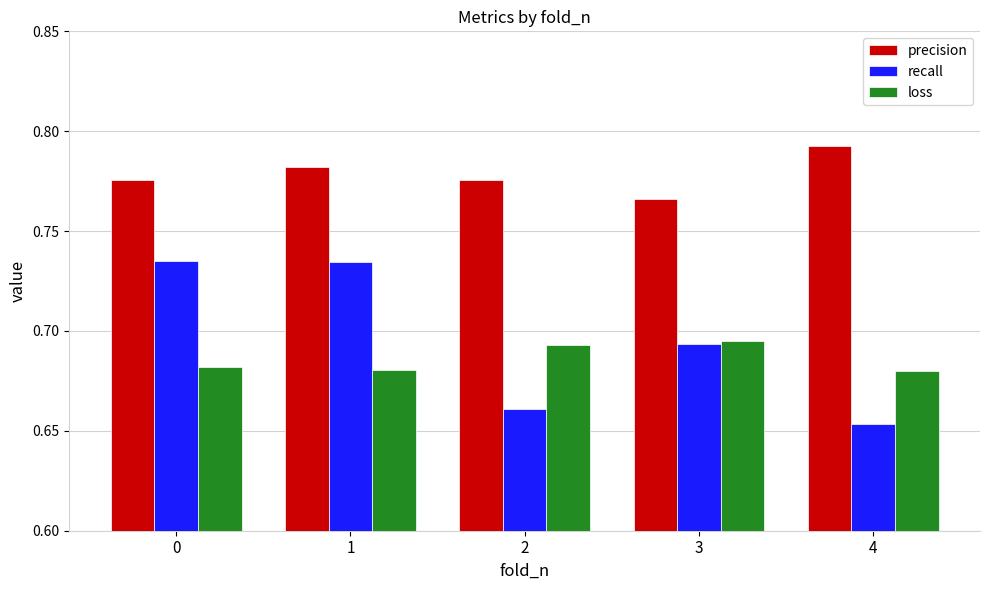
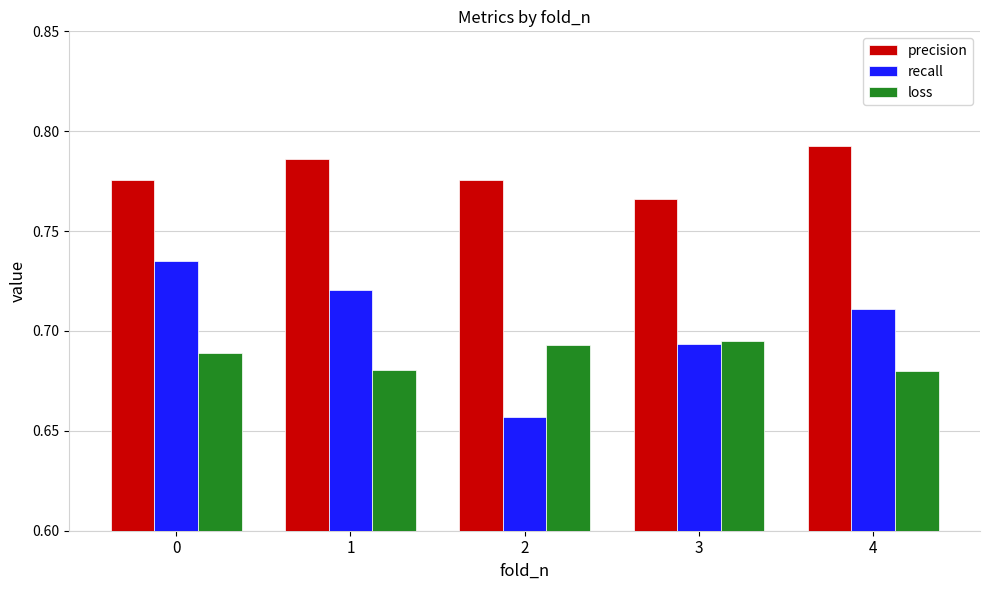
  {
    "precision": {
      "0": 0.775,
-     "1": 0.782,
+     "1": 0.786,
      "2": 0.775,
      "3": 0.766,
      "4": 0.792
    },
    "recall": {
      "0": 0.735,
-     "1": 0.734,
-     "2": 0.661,
+     "1": 0.721,
+     "2": 0.657,
      "3": 0.694,
-     "4": 0.654
+     "4": 0.711
    },
    "loss": {
-     "0": 0.682,
+     "0": 0.689,
      "1": 0.680,
      "2": 0.693,
      "3": 0.695,
      "4": 0.680
    }
  }
